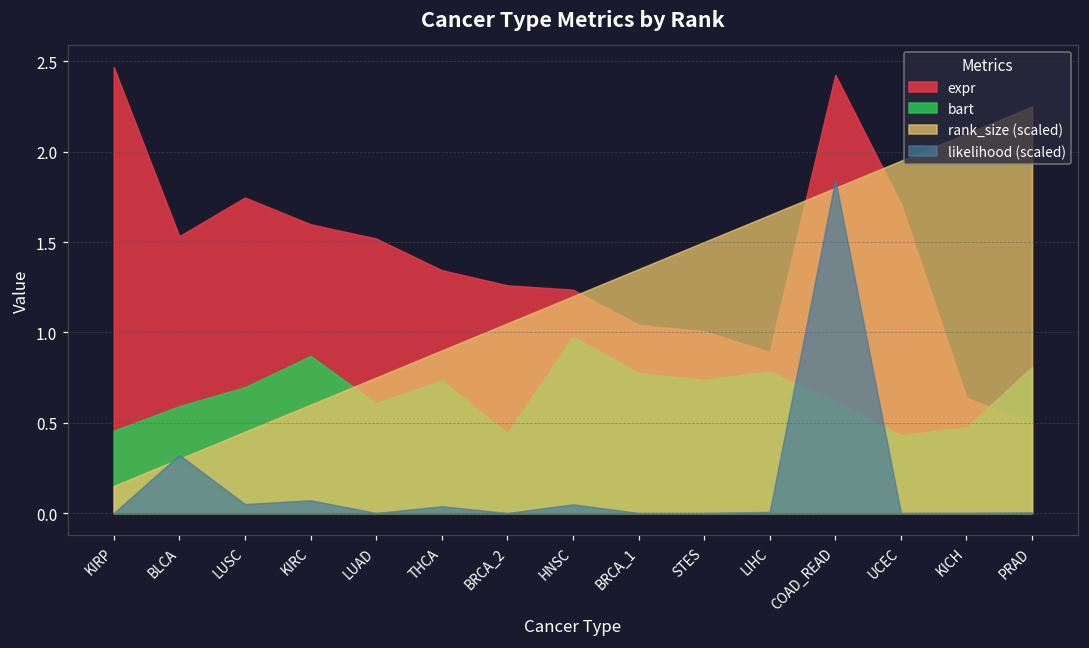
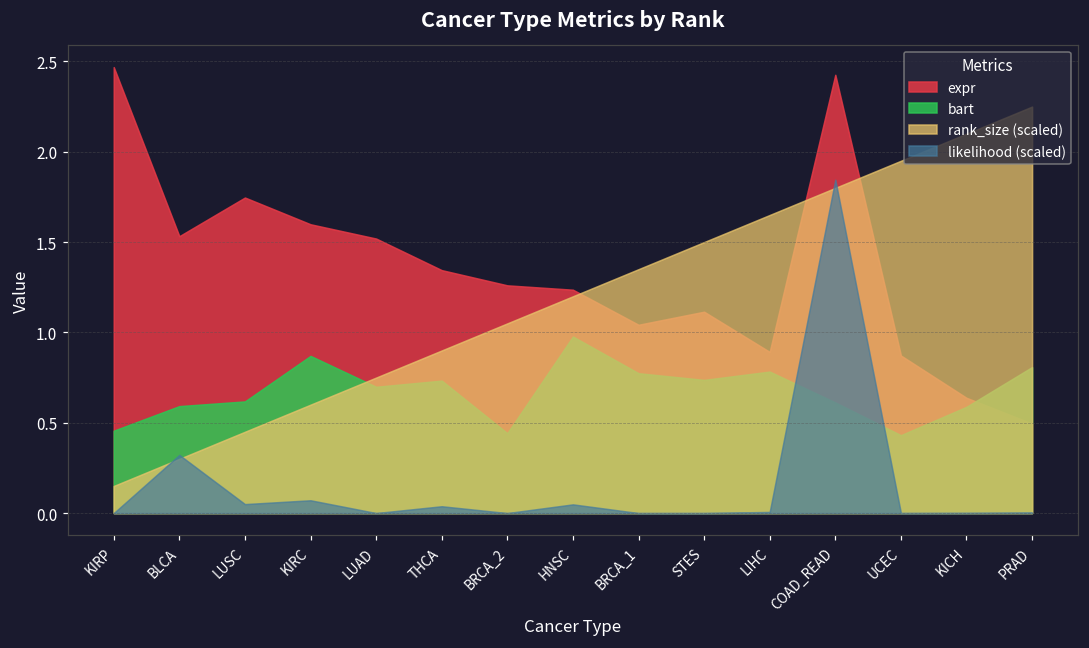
  {
    "expr": {
      "KIRP": 2.47,
      "BLCA": 1.53,
      "LUSC": 1.75,
      "KIRC": 1.60,
      "LUAD": 1.52,
      "THCA": 1.34,
      "BRCA_2": 1.26,
      "HNSC": 1.24,
      "BRCA_1": 1.04,
-     "STES": 1.01,
+     "STES": 1.11,
      "LIHC": 0.89,
      "COAD_READ": 2.43,
-     "UCEC": 1.71,
+     "UCEC": 0.87,
      "KICH": 0.64,
      "PRAD": 0.50
    },
    "bart": {
      "KIRP": 0.46,
      "BLCA": 0.59,
-     "LUSC": 0.70,
+     "LUSC": 0.62,
      "KIRC": 0.87,
-     "LUAD": 0.61,
+     "LUAD": 0.70,
      "THCA": 0.73,
      "BRCA_2": 0.44,
      "HNSC": 0.98,
      "BRCA_1": 0.77,
      "STES": 0.74,
      "LIHC": 0.78,
      "COAD_READ": 0.61,
      "UCEC": 0.43,
-     "KICH": 0.47,
+     "KICH": 0.59,
      "PRAD": 0.81
    },
    "rank_size (scaled)": {
      "KIRP": 0.15,
      "BLCA": 0.30,
      "LUSC": 0.45,
      "KIRC": 0.60,
      "LUAD": 0.75,
      "THCA": 0.90,
      "BRCA_2": 1.05,
      "HNSC": 1.20,
      "BRCA_1": 1.35,
      "STES": 1.50,
      "LIHC": 1.65,
      "COAD_READ": 1.80,
      "UCEC": 1.95
    },
    "likelihood (scaled)": {
      "BLCA": 0.32,
      "LUSC": 0.05,
      "KIRC": 0.07,
      "THCA": 0.04,
      "HNSC": 0.05,
      "COAD_READ": 1.85
    }
  }
